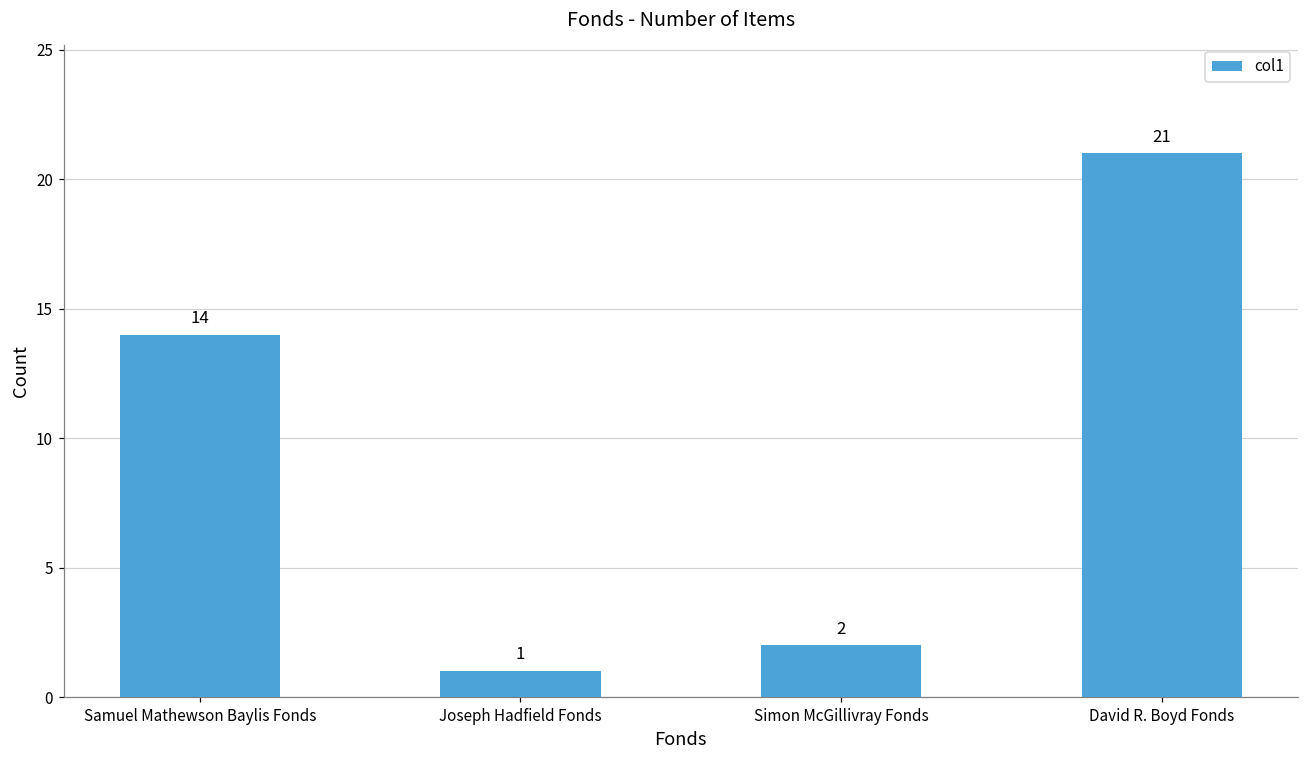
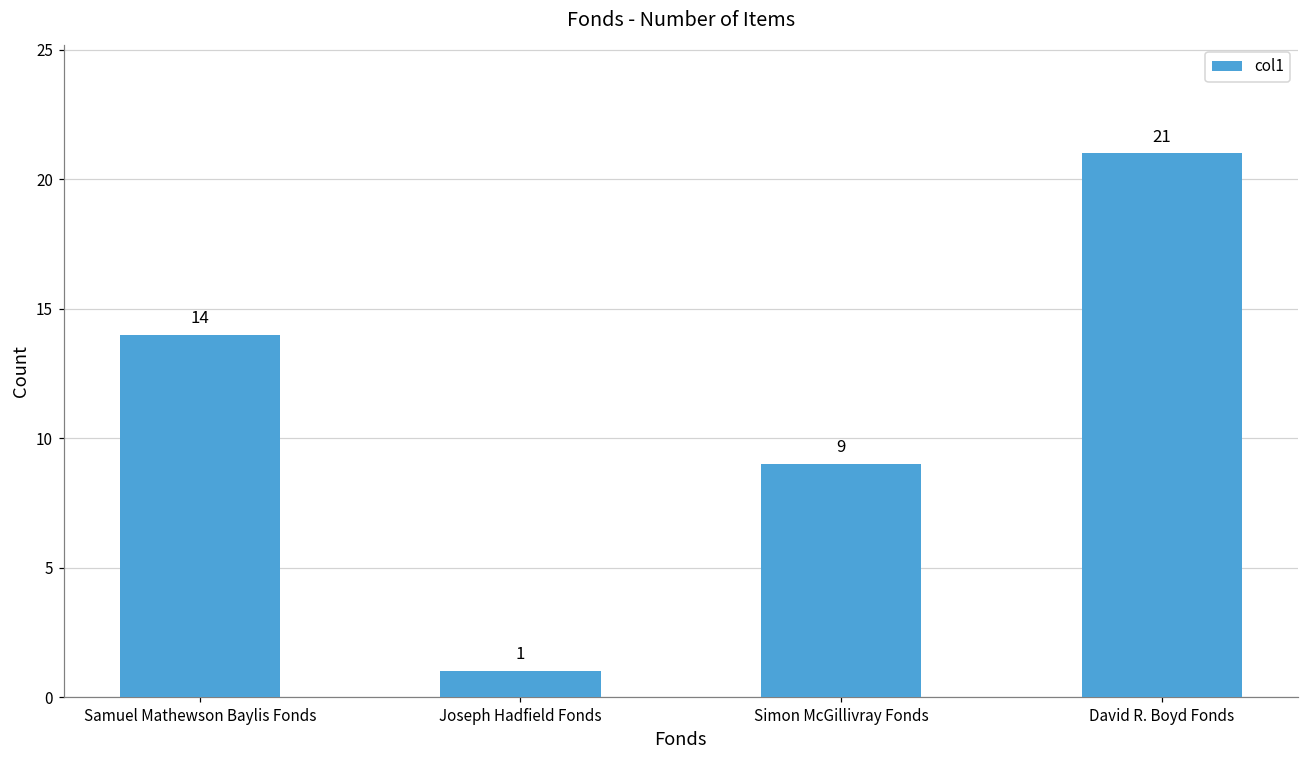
  {
    "Samuel Mathewson Baylis Fonds": 14,
    "Joseph Hadfield Fonds": 1,
-   "Simon McGillivray Fonds": 2,
+   "Simon McGillivray Fonds": 9,
    "David R. Boyd Fonds": 21
  }
